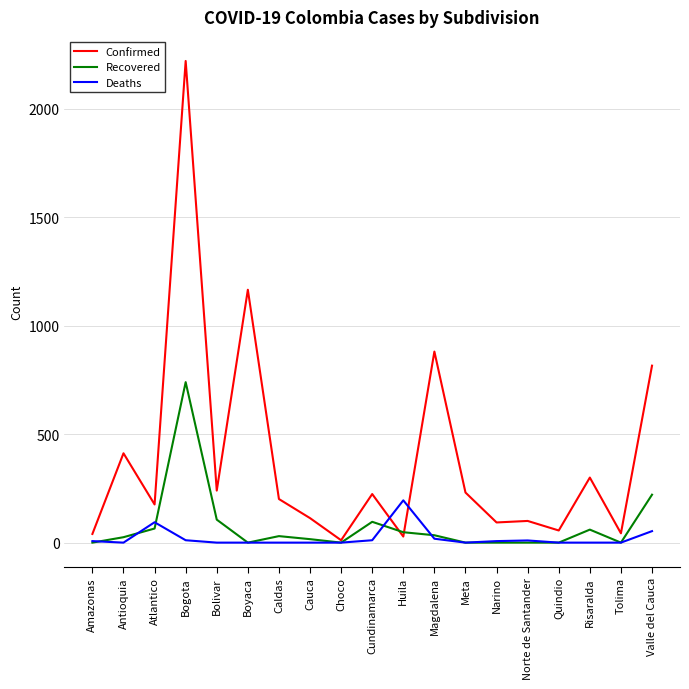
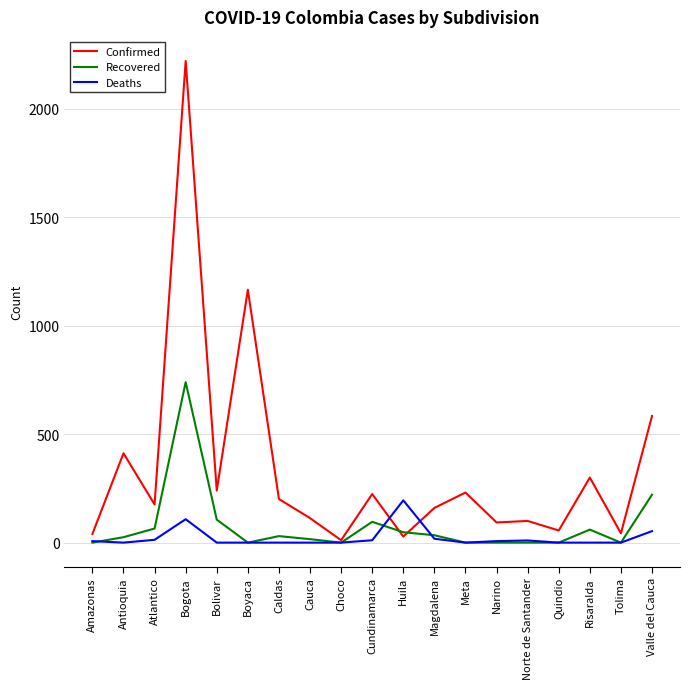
  {
    "Confirmed": {
      "Amazonas": 40,
      "Antioquia": 410,
      "Atlantico": 180,
      "Bogota": 2220,
      "Bolivar": 240,
      "Boyaca": 1170,
      "Caldas": 200,
      "Cauca": 110,
      "Cundinamarca": 220,
      "Huila": 30,
-     "Magdalena": 880,
+     "Magdalena": 160,
      "Meta": 230,
      "Narino": 90,
      "Norte de Santander": 100,
      "Quindio": 60,
      "Risaralda": 300,
      "Tolima": 40,
-     "Valle del Cauca": 820
+     "Valle del Cauca": 580
    },
    "Recovered": {
      "Antioquia": 30,
      "Atlantico": 70,
      "Bogota": 740,
      "Bolivar": 110,
      "Caldas": 30,
      "Cauca": 20,
      "Cundinamarca": 100,
      "Huila": 50,
      "Magdalena": 30,
      "Risaralda": 60,
      "Valle del Cauca": 220
    },
    "Deaths": {
      "Antioquia": 0,
-     "Atlantico": 90,
-     "Bogota": 10,
+     "Atlantico": 10,
+     "Bogota": 110,
      "Bolivar": 0,
      "Caldas": 0,
      "Cauca": 0,
      "Cundinamarca": 10,
      "Huila": 200,
      "Magdalena": 20,
      "Risaralda": 0,
      "Valle del Cauca": 50
    }
  }
